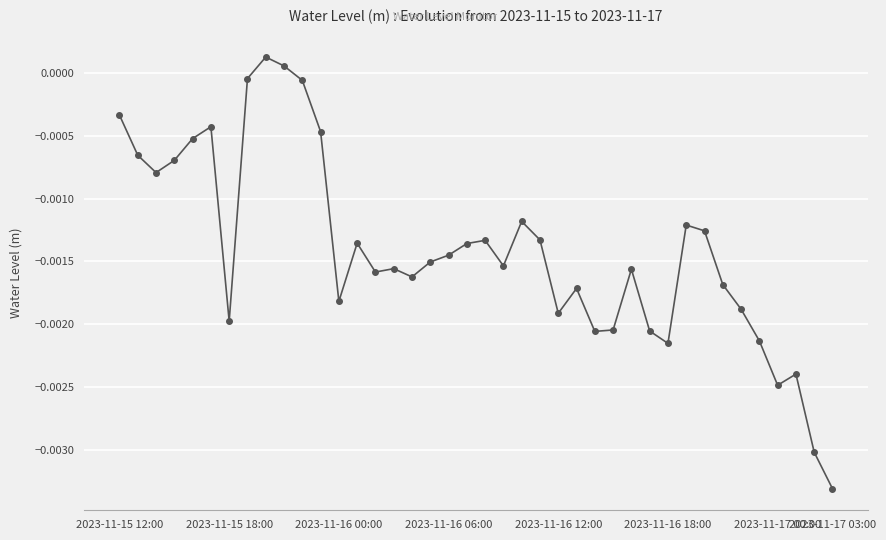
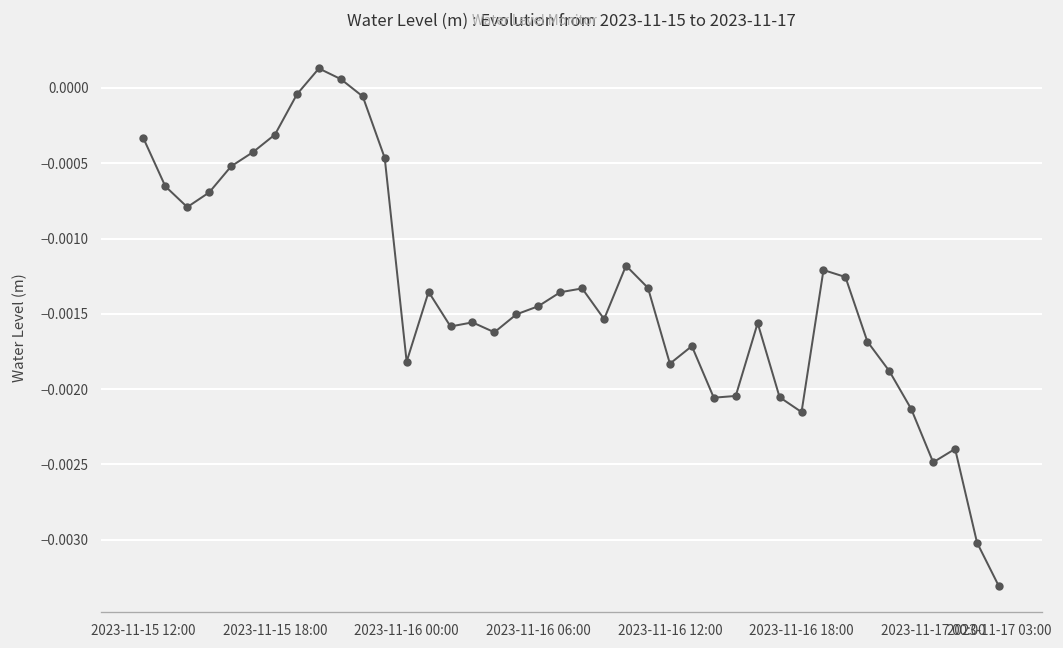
  {
    "2023-11-15 12:00": -0.00033,
-   "2023-11-15 18:00": -0.00198,
+   "2023-11-15 18:00": -0.00031,
    "2023-11-16 00:00": -0.00182,
    "2023-11-16 06:00": -0.00145,
-   "2023-11-16 12:00": -0.00191,
+   "2023-11-16 12:00": -0.00183,
    "2023-11-16 18:00": -0.00215
  }
